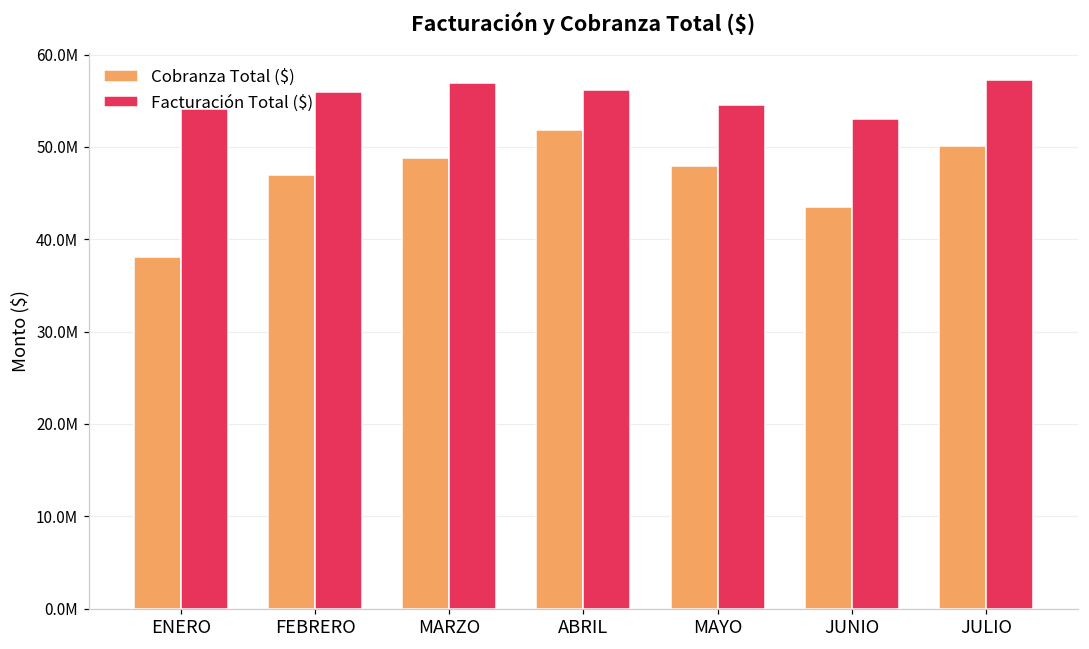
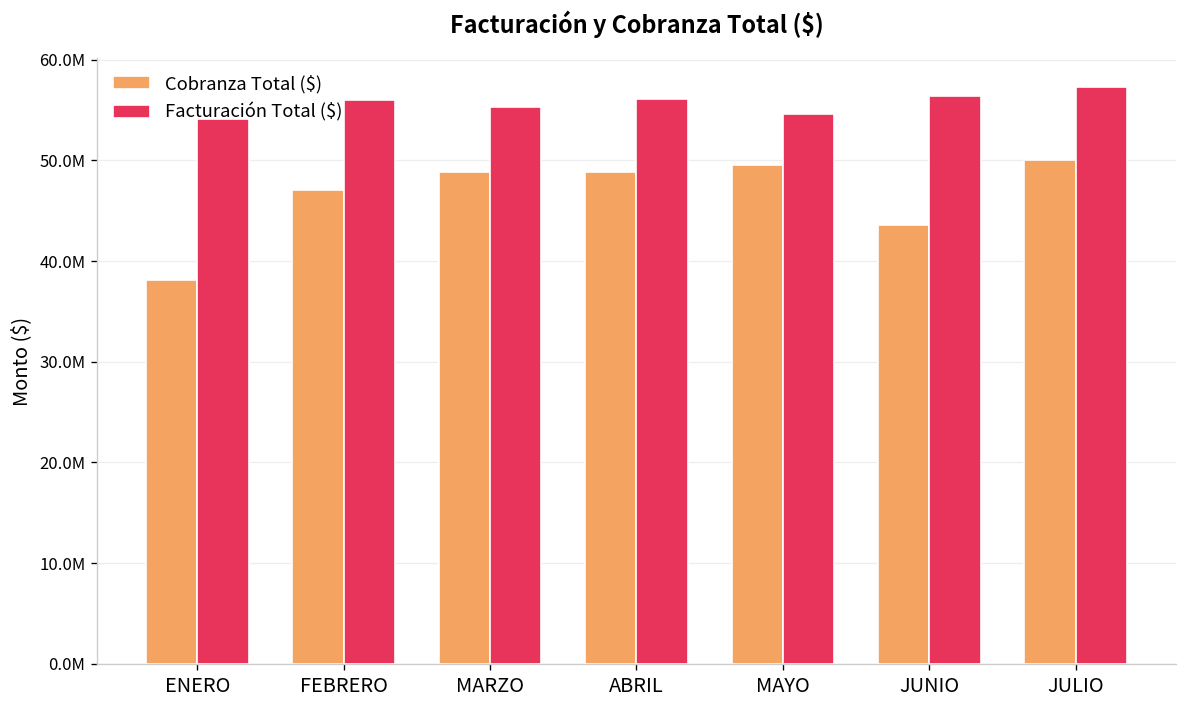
  {
    "Cobranza Total ($)": {
      "ENERO": 38000000,
      "FEBRERO": 47000000,
      "MARZO": 49000000,
-     "ABRIL": 52000000,
-     "MAYO": 48000000,
+     "ABRIL": 49000000,
+     "MAYO": 50000000,
      "JUNIO": 44000000,
      "JULIO": 50000000
    },
    "Facturación Total ($)": {
      "ENERO": 54000000,
      "FEBRERO": 56000000,
-     "MARZO": 57000000,
+     "MARZO": 55000000,
      "ABRIL": 56000000,
      "MAYO": 55000000,
-     "JUNIO": 53000000,
+     "JUNIO": 56000000,
      "JULIO": 57000000
    }
  }
